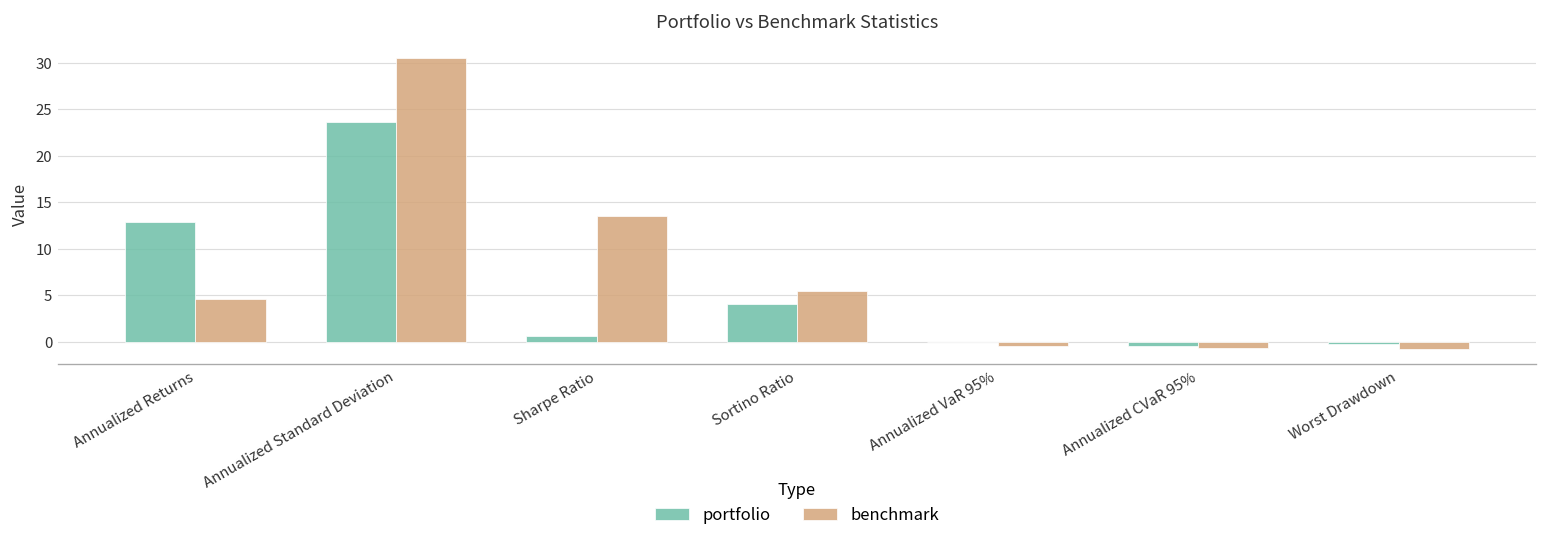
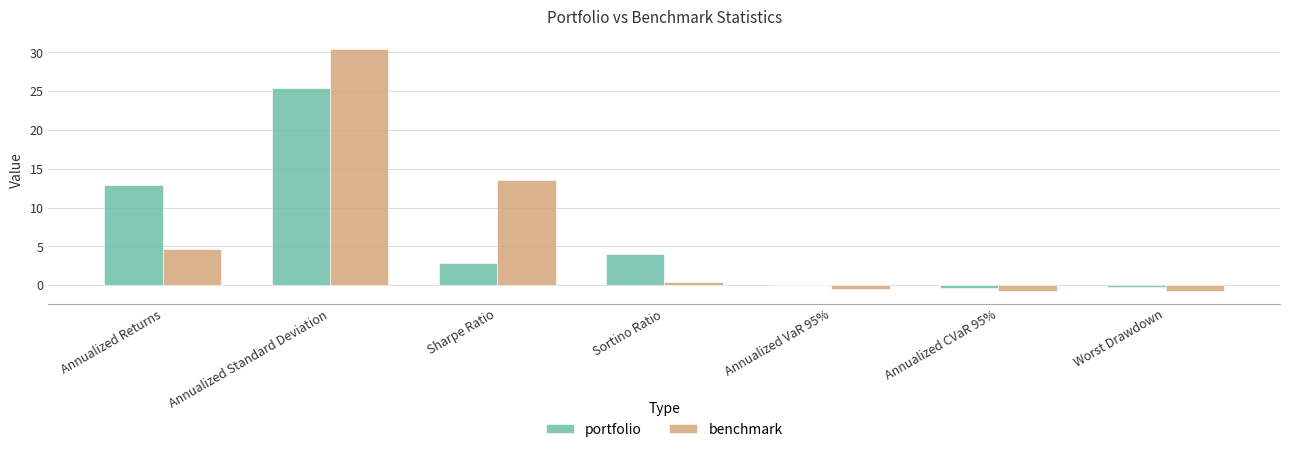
  {
    "portfolio": {
      "Annualized Returns": 13,
-     "Annualized Standard Deviation": 24,
-     "Sharpe Ratio": 1,
+     "Annualized Standard Deviation": 25,
+     "Sharpe Ratio": 3,
      "Sortino Ratio": 4,
      "Annualized VaR 95%": 0,
      "Annualized CVaR 95%": 0
    },
    "benchmark": {
      "Annualized Returns": 5,
      "Annualized Standard Deviation": 30,
      "Sharpe Ratio": 14,
-     "Sortino Ratio": 5,
+     "Sortino Ratio": 0,
      "Annualized VaR 95%": 0,
      "Annualized CVaR 95%": -1,
      "Worst Drawdown": -1
    }
  }
